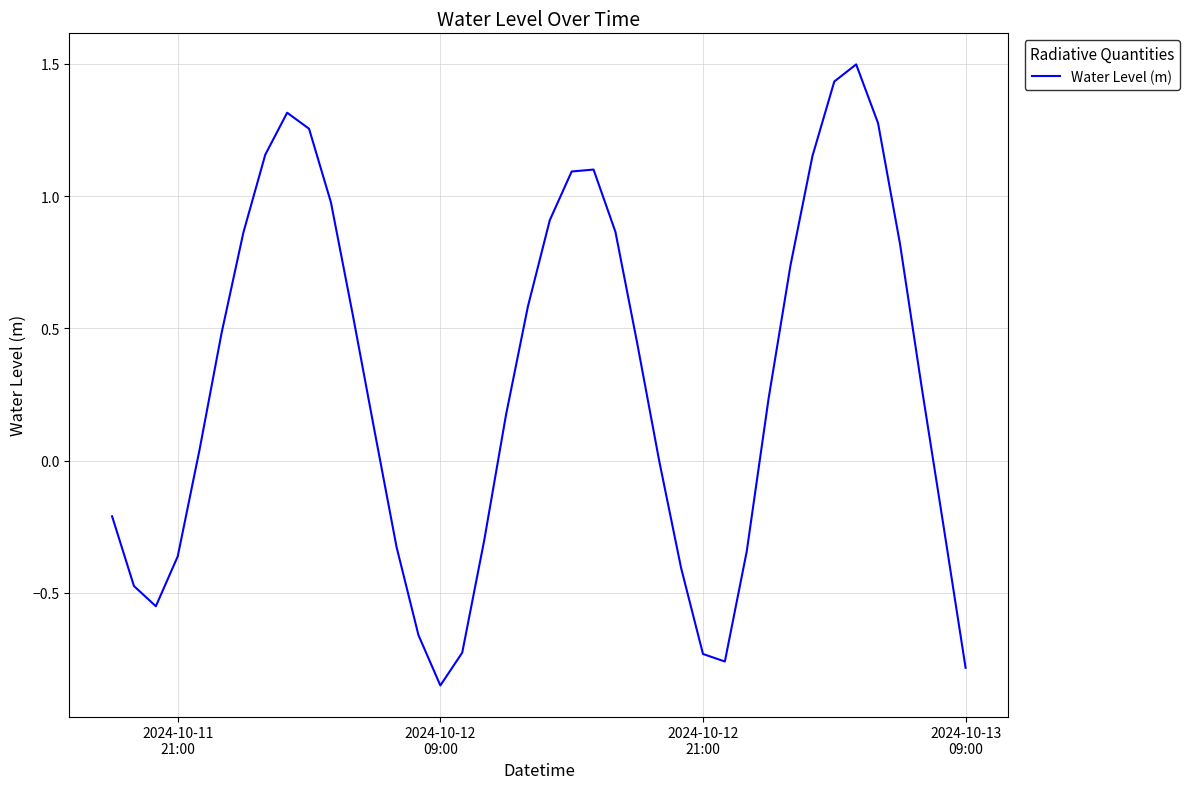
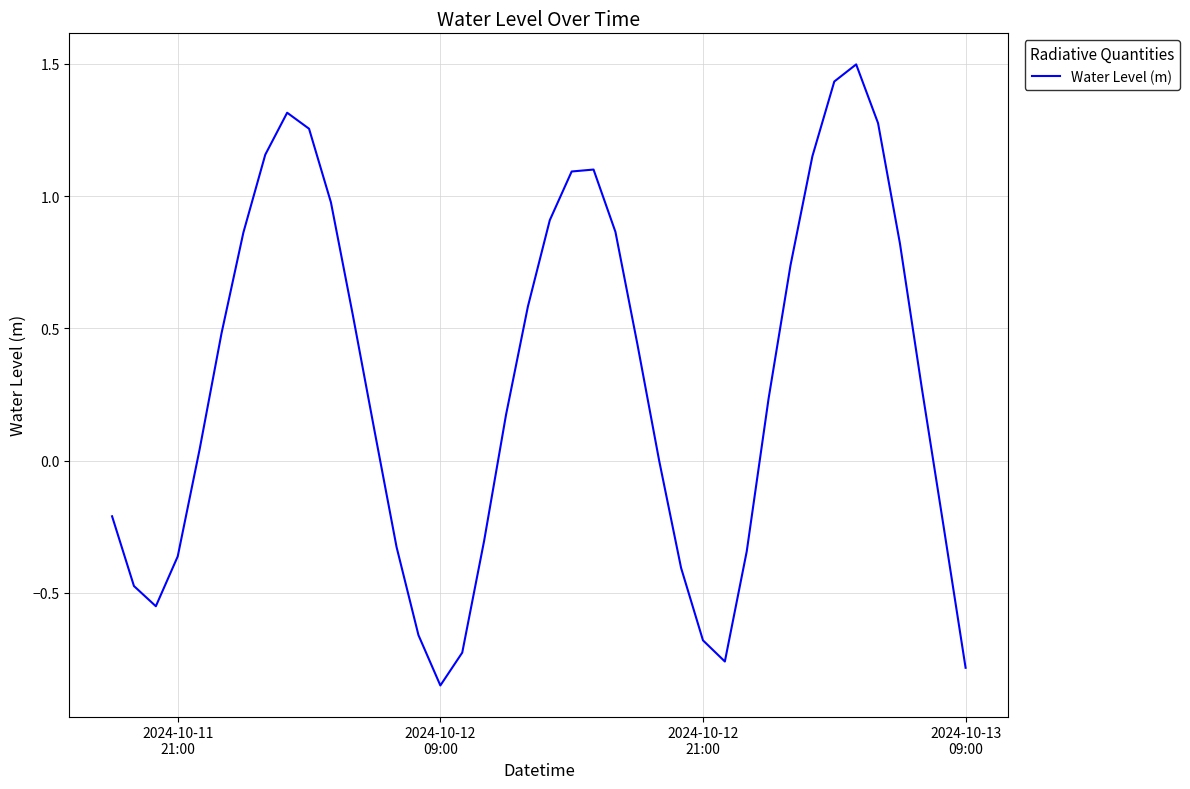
  {
    "2024-10-11 21:00": -0.36,
    "2024-10-12 09:00": -0.85,
-   "2024-10-12 21:00": -0.73,
+   "2024-10-12 21:00": -0.68,
    "2024-10-13 09:00": -0.78
  }
